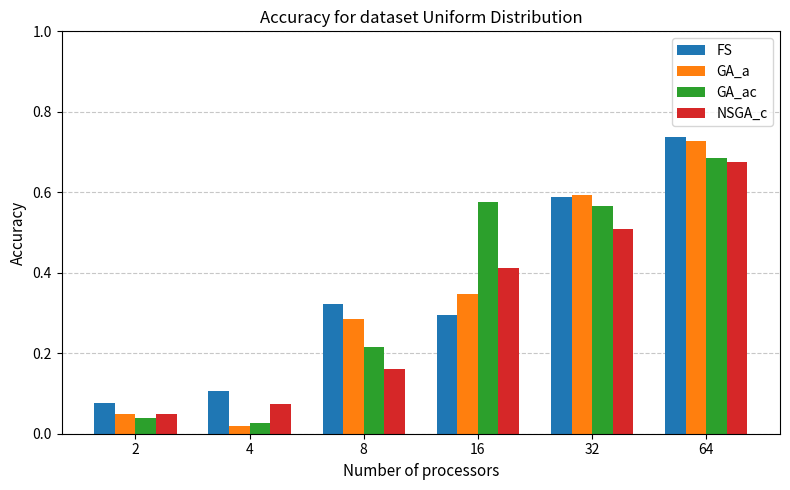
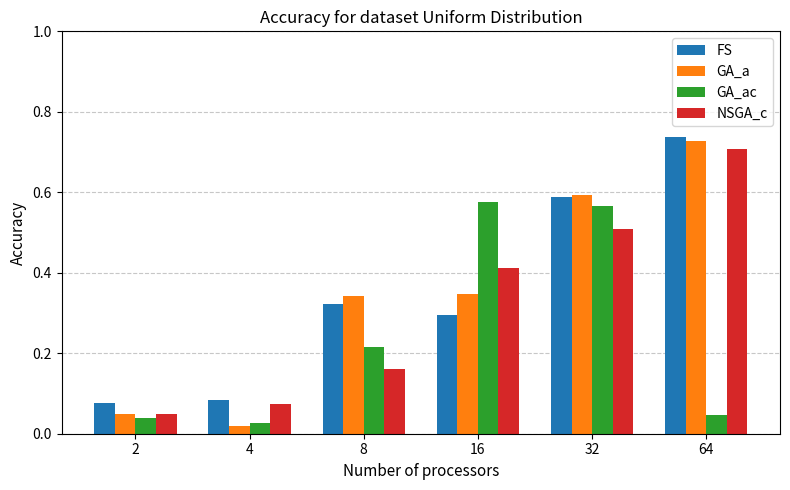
  {
    "FS": {
      "2": 0.08,
-     "4": 0.10,
+     "4": 0.08,
      "8": 0.32,
      "16": 0.29,
      "32": 0.59,
      "64": 0.74
    },
    "GA_a": {
      "2": 0.05,
      "4": 0.02,
-     "8": 0.29,
+     "8": 0.34,
      "16": 0.35,
      "32": 0.59,
      "64": 0.73
    },
    "GA_ac": {
      "2": 0.04,
      "4": 0.03,
      "8": 0.21,
      "16": 0.58,
      "32": 0.57,
-     "64": 0.69
+     "64": 0.05
    },
    "NSGA_c": {
      "2": 0.05,
      "4": 0.08,
      "8": 0.16,
      "16": 0.41,
      "32": 0.51,
-     "64": 0.67
+     "64": 0.71
    }
  }
